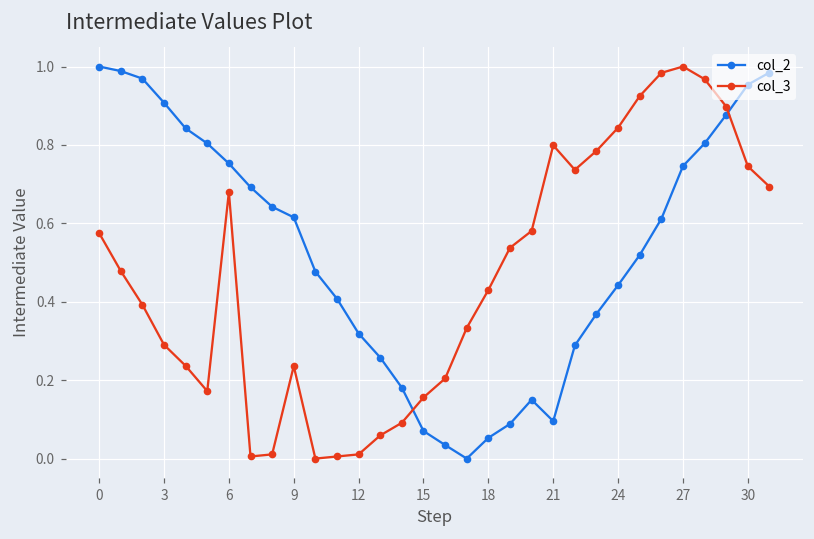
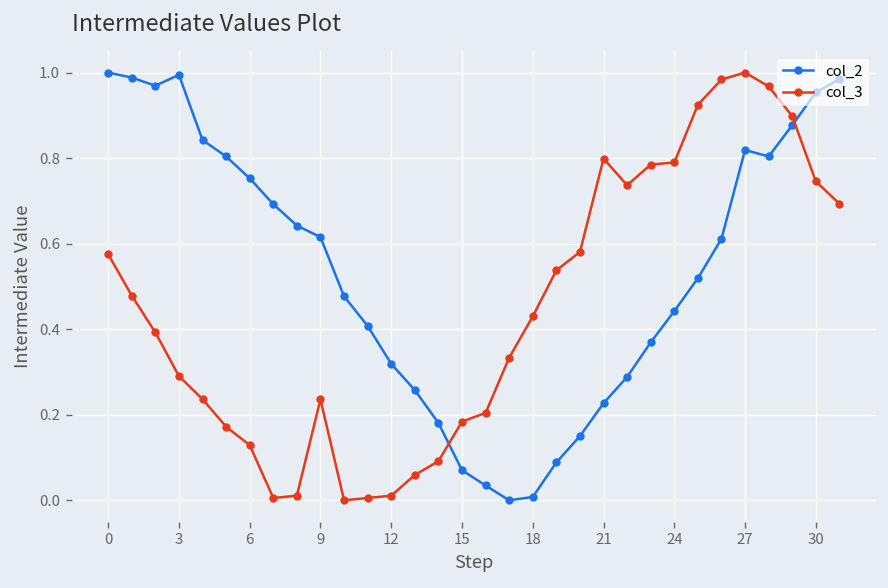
  {
    "col_2": {
      "0": 1.00,
-     "3": 0.91,
+     "3": 0.99,
      "6": 0.75,
      "9": 0.62,
      "12": 0.32,
      "15": 0.07,
-     "18": 0.05,
-     "21": 0.10,
+     "18": 0.01,
+     "21": 0.23,
      "24": 0.44,
-     "27": 0.75
+     "27": 0.82
    },
    "col_3": {
      "0": 0.58,
      "3": 0.29,
-     "6": 0.68,
+     "6": 0.13,
      "9": 0.24,
      "12": 0.01,
-     "15": 0.16,
+     "15": 0.18,
      "18": 0.43,
      "21": 0.80,
-     "24": 0.84,
+     "24": 0.79,
      "27": 1.00,
      "30": 0.75
    }
  }
